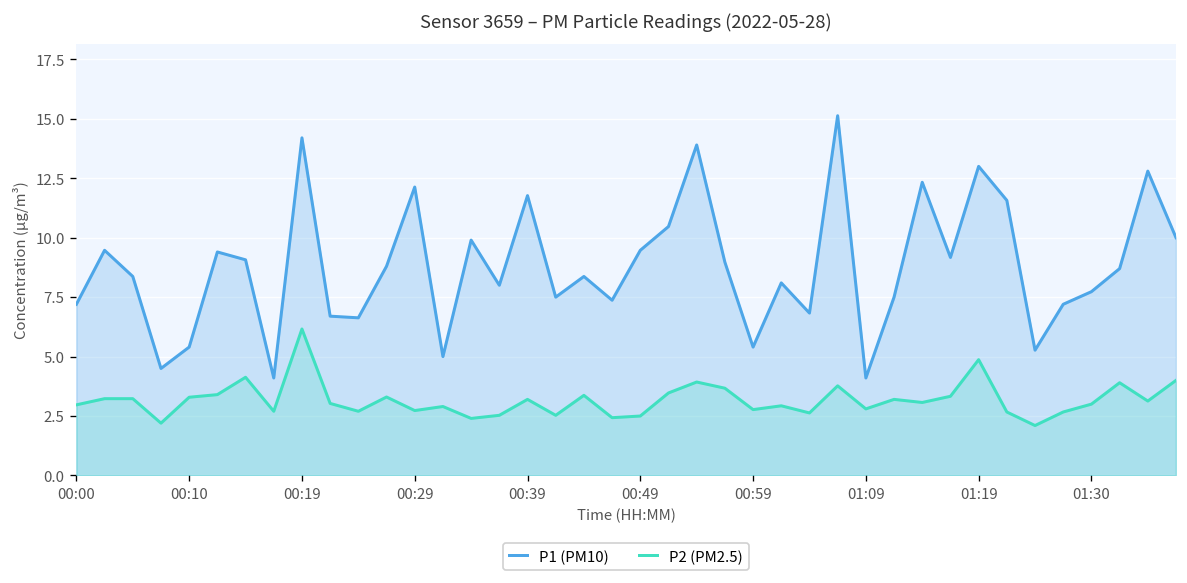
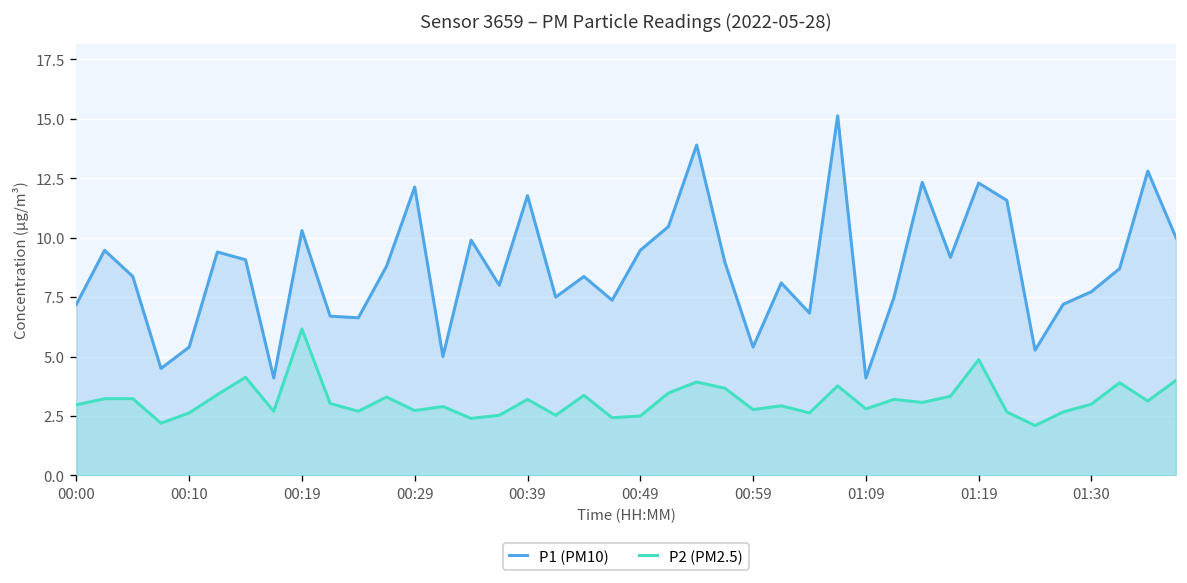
  {
    "P1 (PM10)": {
      "00:00": 7.2,
      "00:10": 5.4,
-     "00:19": 14.2,
+     "00:19": 10.3,
      "00:29": 12.1,
      "00:39": 11.8,
      "00:49": 9.5,
      "00:59": 5.4,
      "01:09": 4.1,
-     "01:19": 13.0,
+     "01:19": 12.3,
      "01:30": 7.7
    },
    "P2 (PM2.5)": {
      "00:00": 3.0,
-     "00:10": 3.3,
+     "00:10": 2.6,
      "00:19": 6.2,
      "00:29": 2.7,
      "00:39": 3.2,
      "00:49": 2.5,
      "00:59": 2.8,
      "01:09": 2.8,
      "01:19": 4.9,
      "01:30": 3.0
    }
  }
